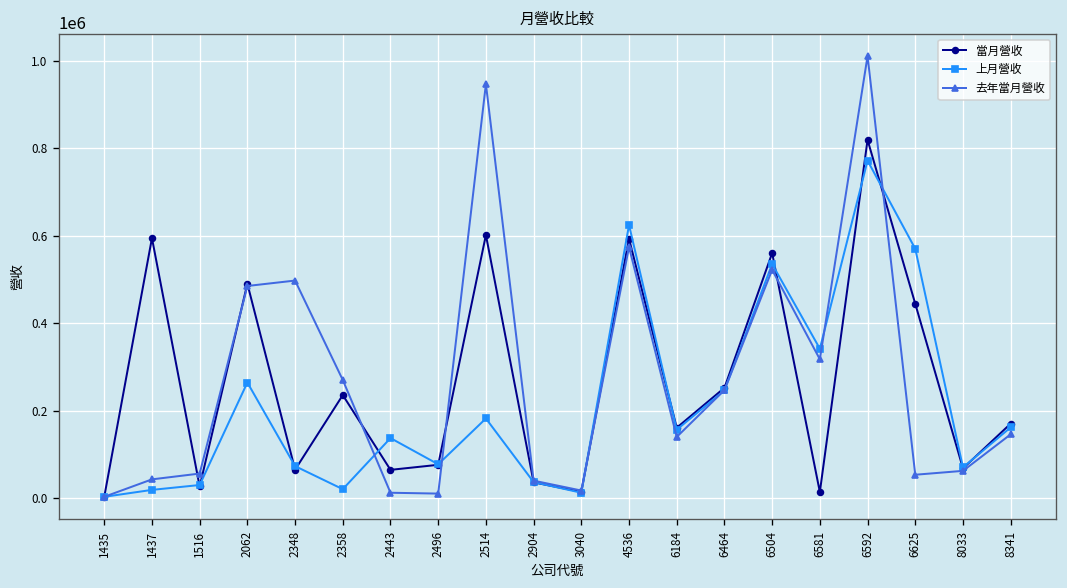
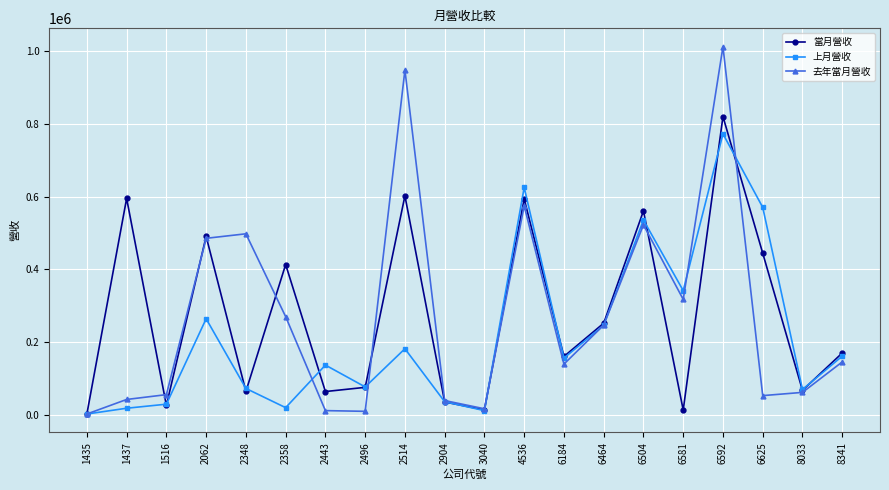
  {
    "當月營收": {
      "1437": 590000,
      "2348": 60000,
-     "2358": 240000,
+     "2358": 410000,
      "2443": 60000,
      "2514": 600000,
      "4536": 590000,
      "6504": 560000,
      "6581": 10000,
      "6592": 820000,
      "6625": 440000,
      "8341": 170000
    },
    "上月營收": {
      "1437": 20000,
      "2062": 260000,
      "2348": 70000,
      "2358": 20000,
      "2443": 140000,
      "2514": 180000,
      "4536": 620000,
      "6504": 540000,
      "6581": 340000,
      "6592": 770000,
      "6625": 570000,
      "8341": 160000
    },
    "去年當月營收": {
      "1437": 40000,
      "1516": 60000,
      "2348": 500000,
      "2358": 270000,
      "2443": 10000,
      "2496": 10000,
      "2514": 950000,
      "4536": 570000,
      "6184": 140000,
      "6504": 520000,
      "6581": 320000,
      "6592": 1010000,
      "6625": 50000,
      "8341": 150000
    }
  }
